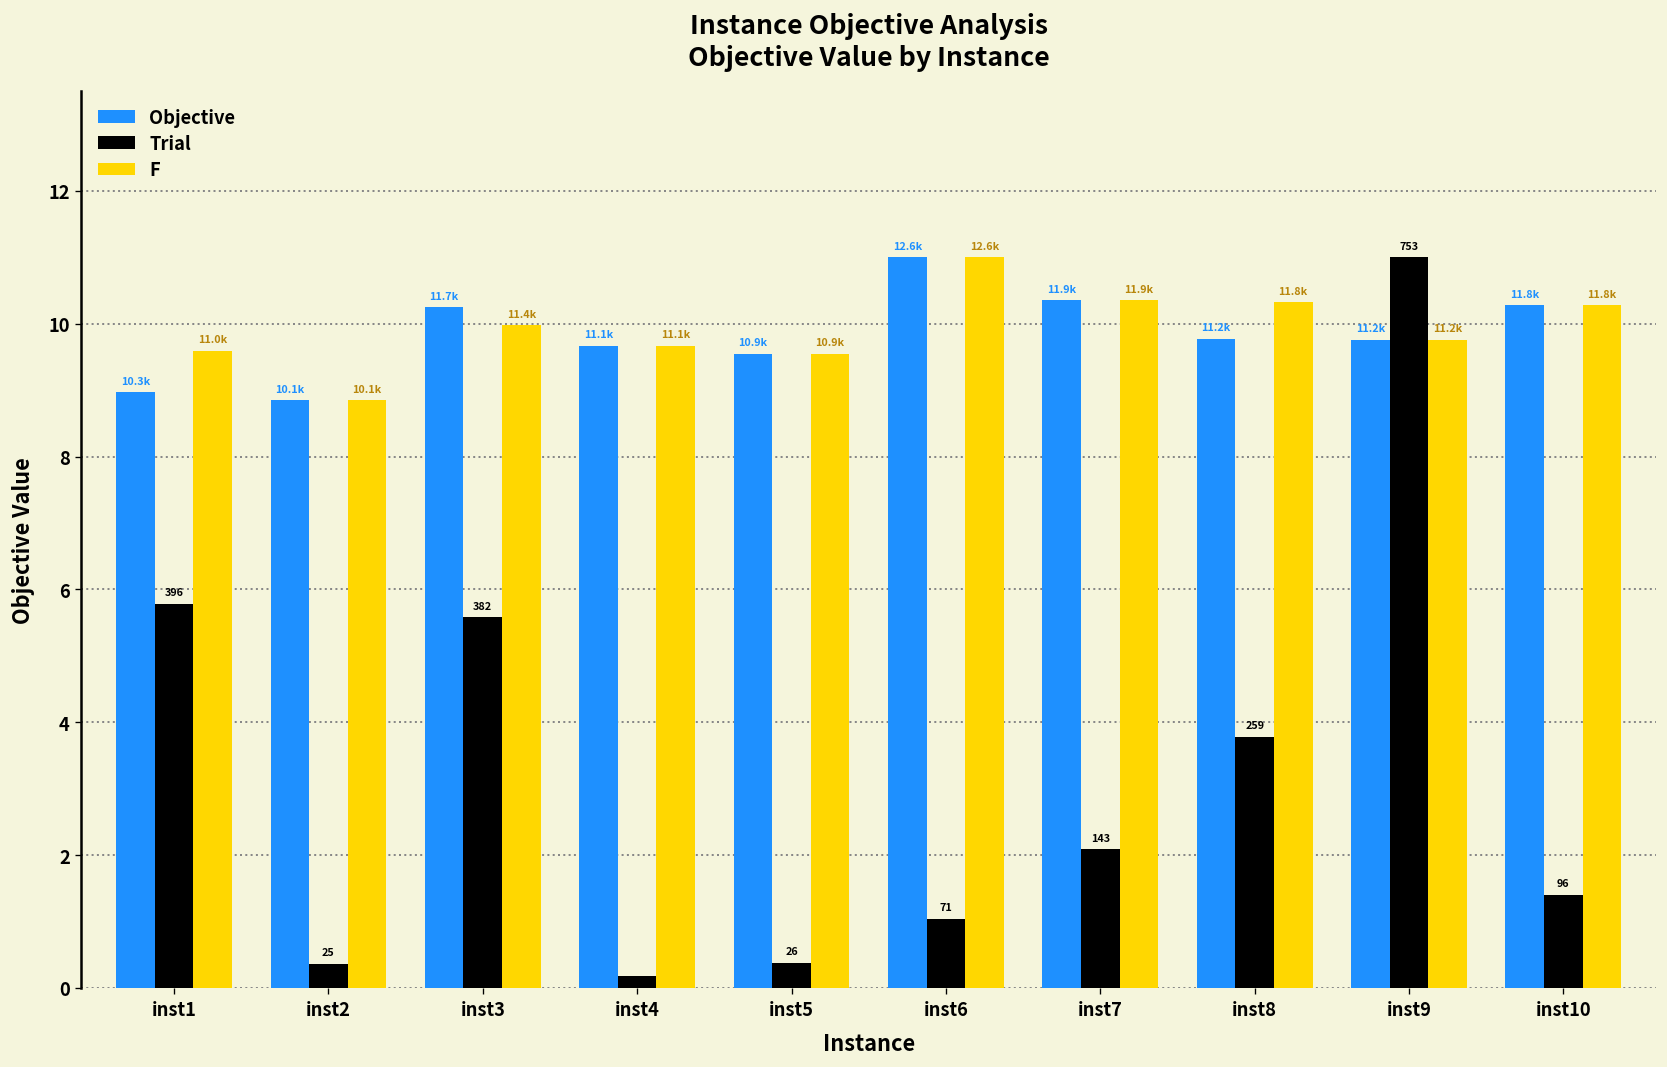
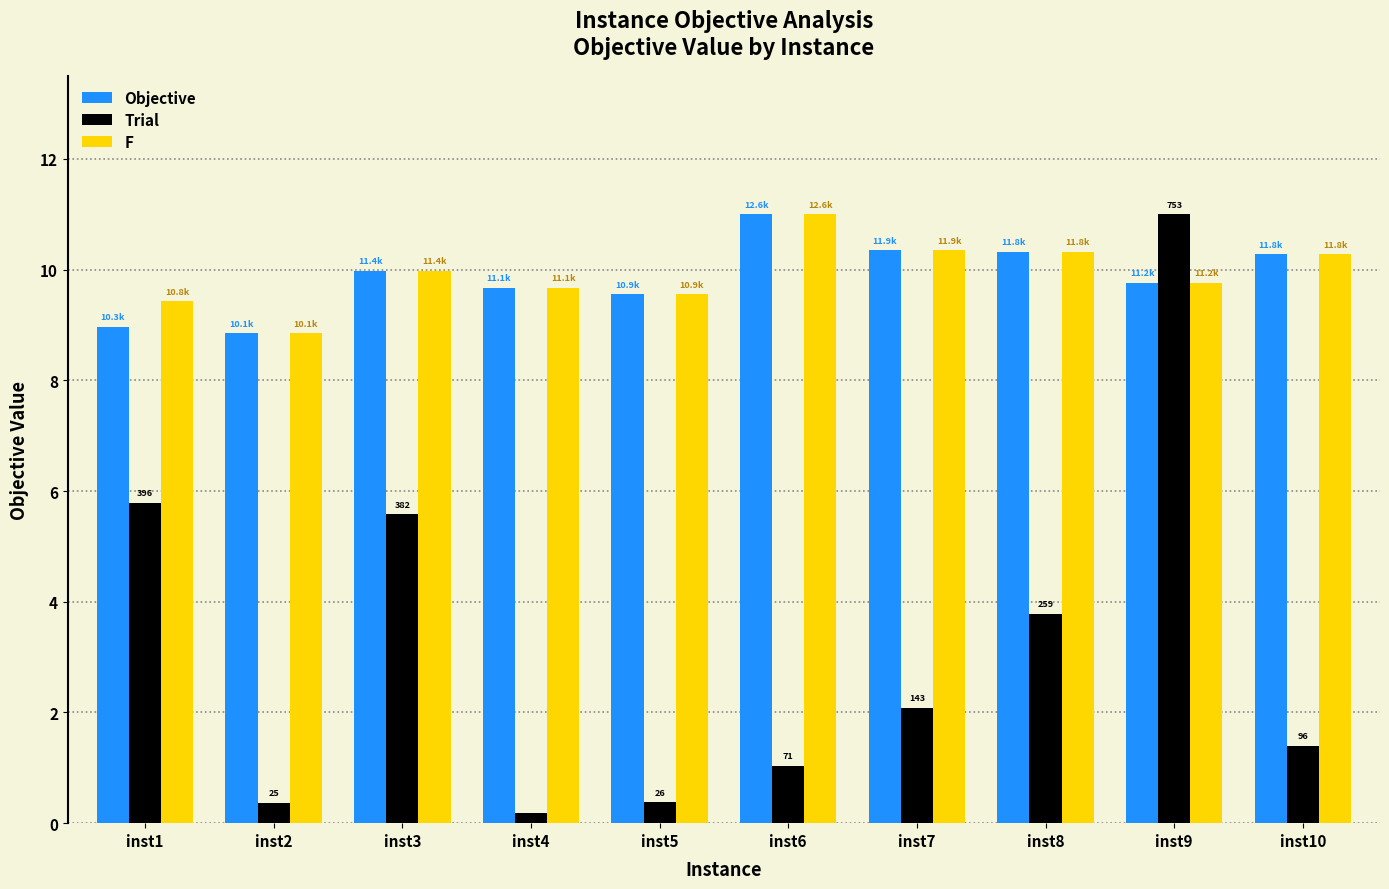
  {
    "Objective": {
-     "inst3": "11.7k",
-     "inst8": "11.2k"
+     "inst3": "11.4k",
+     "inst8": "11.8k"
    },
    "Trial": {
      "inst4": "0.2"
    },
    "F": {
-     "inst1": "11.0k"
+     "inst1": "10.8k"
    }
  }
